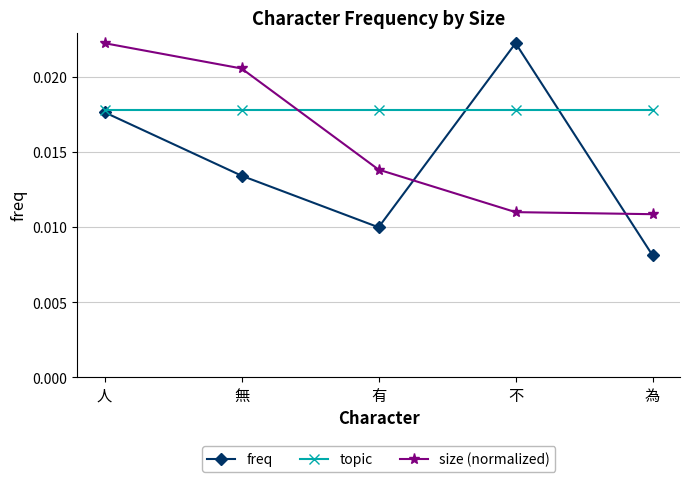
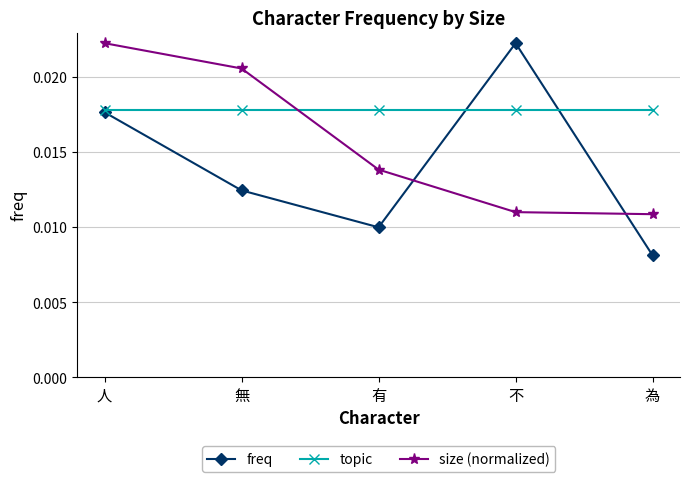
  {
    "freq": {
-     "無": 0.0134,
+     "無": 0.0124,
      "有": 0.0100,
      "不": 0.0223,
      "為": 0.0081
    },
    "topic": {
      "無": 0.0178,
      "有": 0.0178,
      "不": 0.0178,
      "為": 0.0178
    },
    "size (normalized)": {
      "人": 0.0223,
      "無": 0.0206,
      "有": 0.0138,
      "不": 0.0110,
      "為": 0.0109
    }
  }
